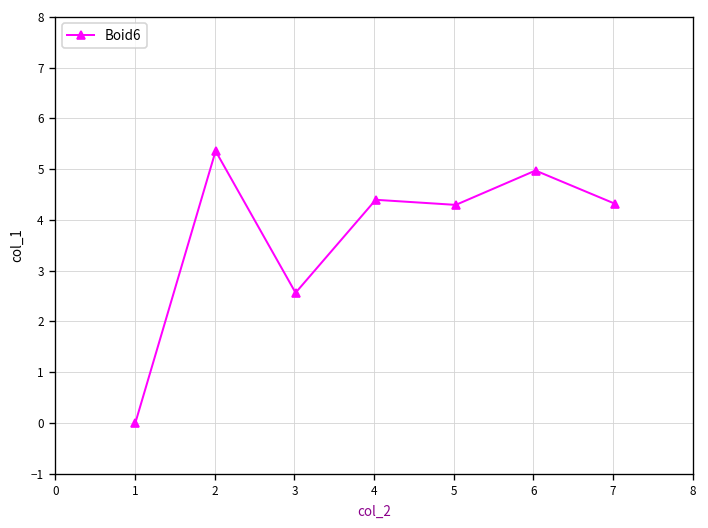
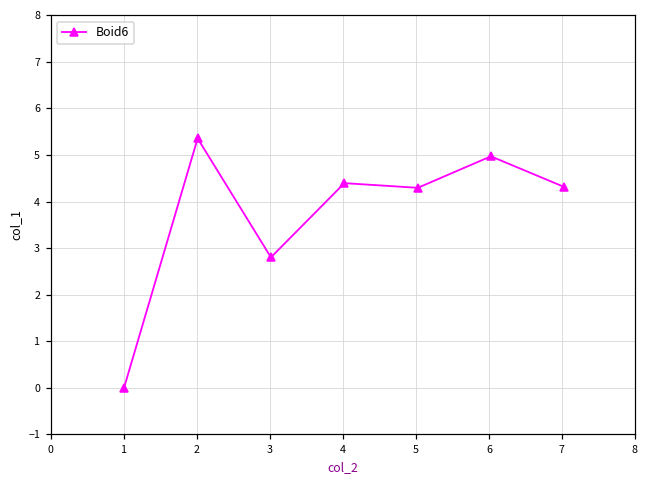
  {
    "1": 0.0,
    "2": 5.4,
-   "3": 2.6
+   "3": 2.8
  }
